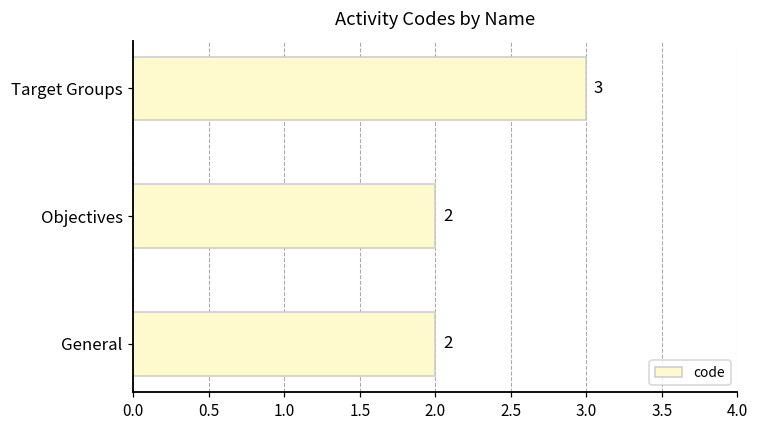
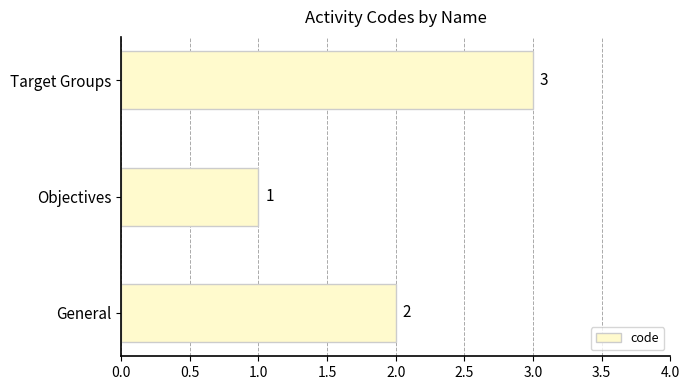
  {
    "Target Groups": 3,
-   "Objectives": 2,
+   "Objectives": 1,
    "General": 2
  }
